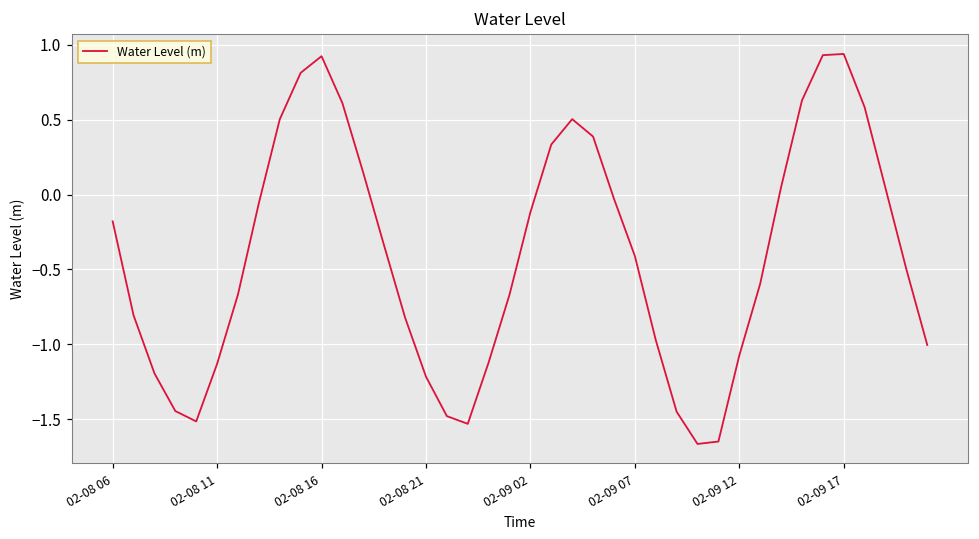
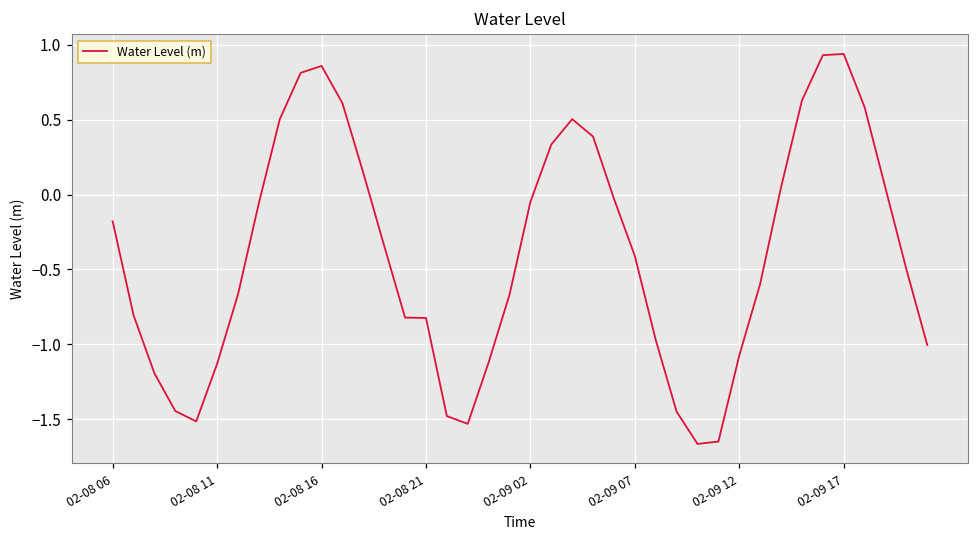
  {
    "02-08 06": -0.18,
    "02-08 11": -1.13,
-   "02-08 16": 0.92,
-   "02-08 21": -1.22,
-   "02-09 02": -0.12,
+   "02-08 16": 0.86,
+   "02-08 21": -0.82,
+   "02-09 02": -0.05,
    "02-09 07": -0.41,
    "02-09 12": -1.08,
    "02-09 17": 0.94
  }
